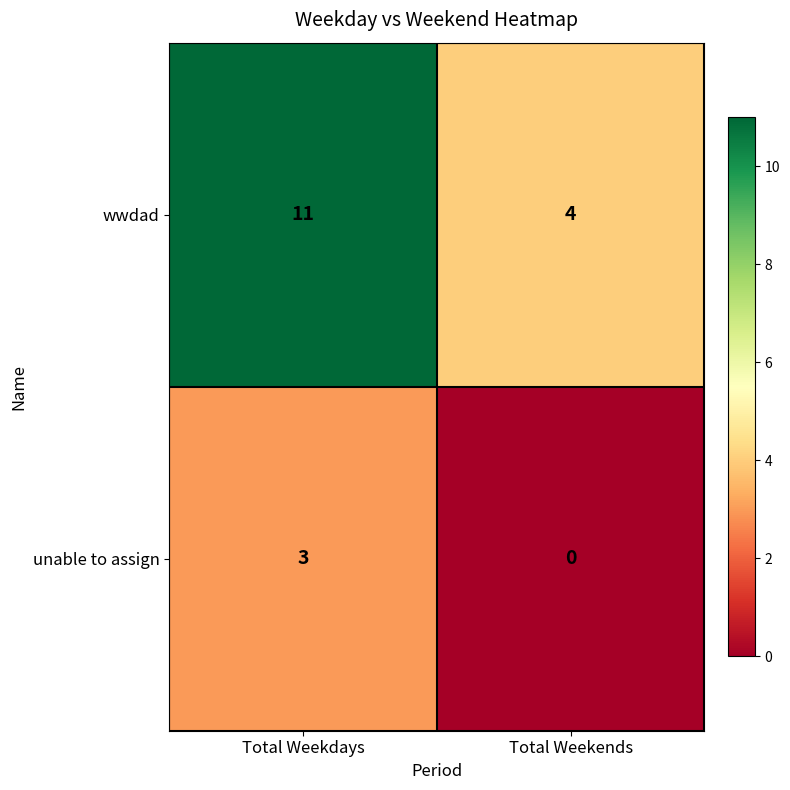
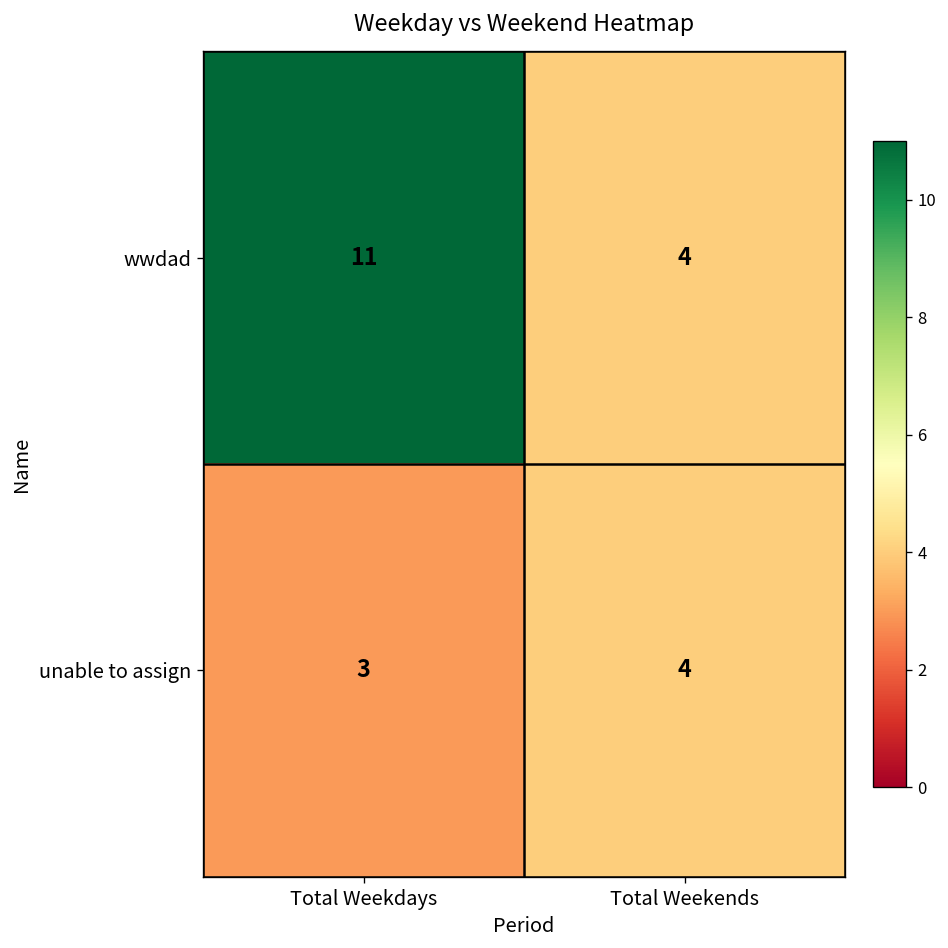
  {
    "wwdad": {
      "Total Weekdays": 11,
      "Total Weekends": 4
    },
    "unable to assign": {
      "Total Weekdays": 3,
-     "Total Weekends": 0
+     "Total Weekends": 4
    }
  }
